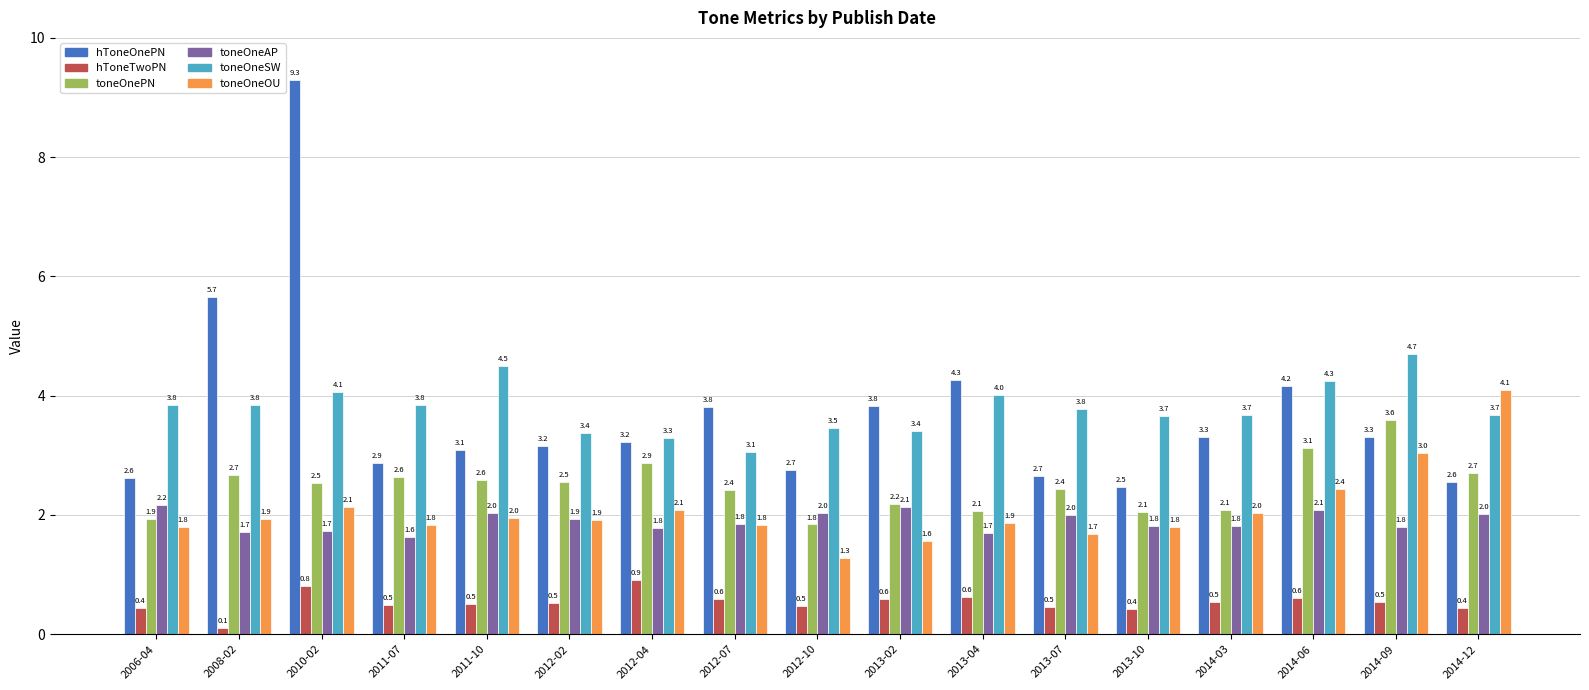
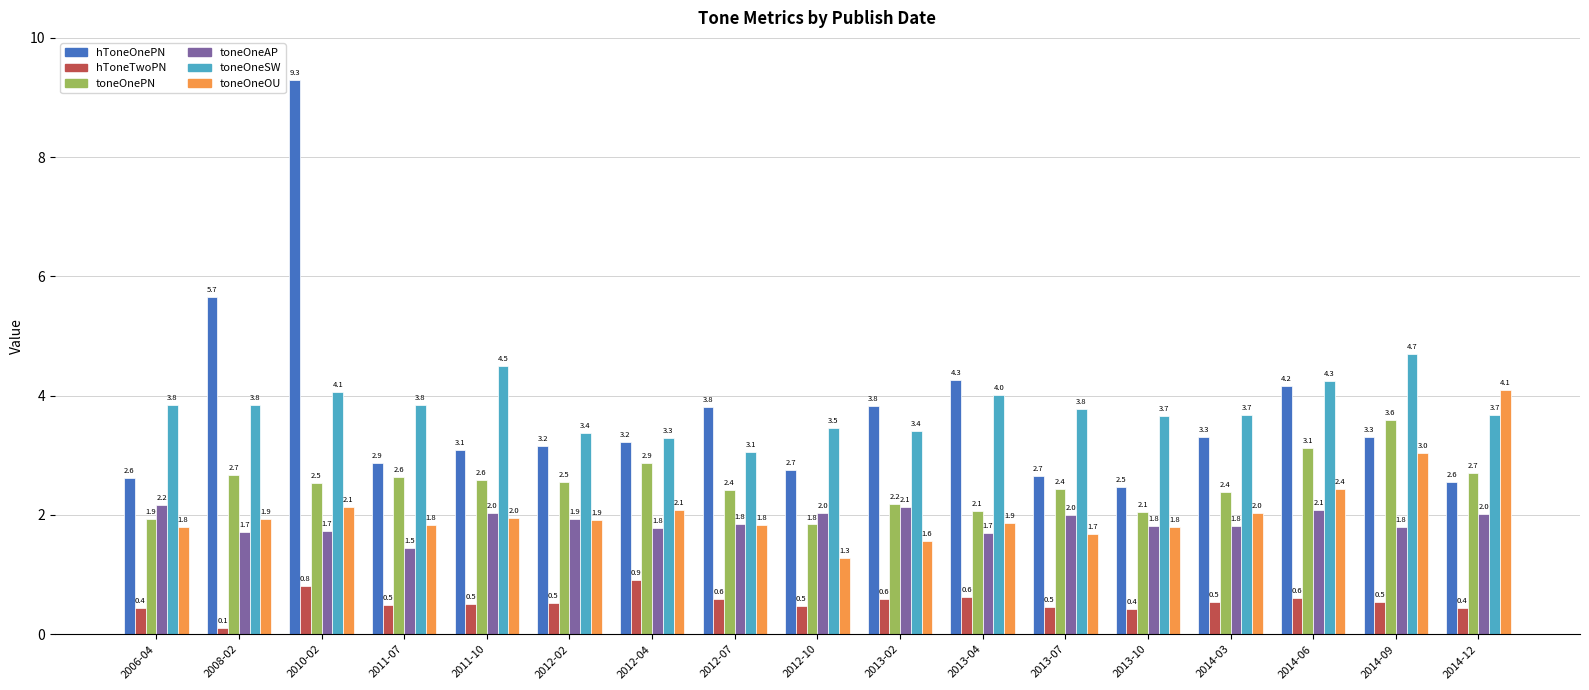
  {
    "hToneTwoPN": {
      "2006-04": 0.4,
      "2008-02": 0.1,
      "2010-02": 0.8,
      "2011-07": 0.5,
      "2011-10": 0.5,
      "2012-02": 0.5,
      "2012-04": 0.9,
      "2012-07": 0.6,
      "2012-10": 0.5,
      "2013-02": 0.6,
      "2013-04": 0.6,
      "2013-07": 0.5,
      "2013-10": 0.4,
      "2014-03": 0.5,
      "2014-06": 0.6,
      "2014-09": 0.5,
      "2014-12": 0.4
    },
    "toneOnePN": {
      "2006-04": 1.9,
      "2008-02": 2.7,
      "2010-02": 2.5,
      "2011-07": 2.6,
      "2011-10": 2.6,
      "2012-02": 2.5,
      "2012-04": 2.9,
      "2012-07": 2.4,
      "2012-10": 1.8,
      "2013-02": 2.2,
      "2013-04": 2.1,
      "2013-07": 2.4,
      "2013-10": 2.1,
-     "2014-03": 2.1,
+     "2014-03": 2.4,
      "2014-06": 3.1,
      "2014-09": 3.6,
      "2014-12": 2.7
    },
    "toneOneAP": {
      "2006-04": 2.2,
      "2008-02": 1.7,
      "2010-02": 1.7,
-     "2011-07": 1.6,
+     "2011-07": 1.5,
      "2011-10": 2.0,
      "2012-02": 1.9,
      "2012-04": 1.8,
      "2012-07": 1.8,
      "2012-10": 2.0,
      "2013-02": 2.1,
      "2013-04": 1.7,
      "2013-07": 2.0,
      "2013-10": 1.8,
      "2014-03": 1.8,
      "2014-06": 2.1,
      "2014-09": 1.8,
      "2014-12": 2.0
    },
    "toneOneOU": {
      "2006-04": 1.8,
      "2008-02": 1.9,
      "2010-02": 2.1,
      "2011-07": 1.8,
      "2011-10": 2.0,
      "2012-02": 1.9,
      "2012-04": 2.1,
      "2012-07": 1.8,
      "2012-10": 1.3,
      "2013-02": 1.6,
      "2013-04": 1.9,
      "2013-07": 1.7,
      "2013-10": 1.8,
      "2014-03": 2.0,
      "2014-06": 2.4,
      "2014-09": 3.0,
      "2014-12": 4.1
    }
  }
